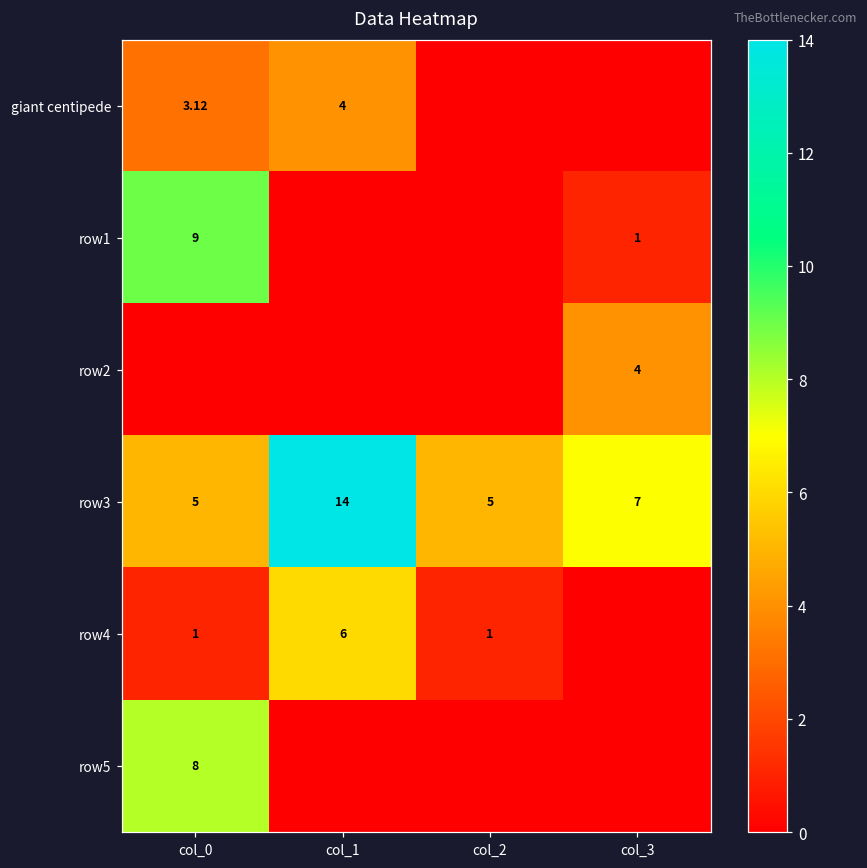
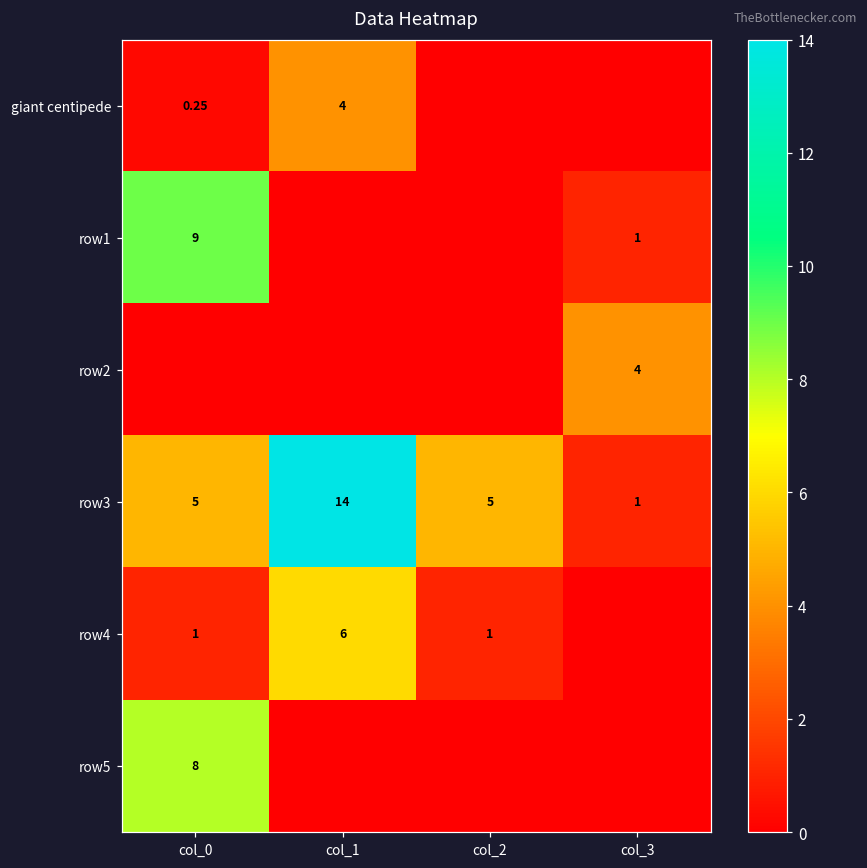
  {
    "giant centipede": {
-     "col_0": 3.12,
+     "col_0": 0.25,
      "col_1": 4
    },
    "row1": {
      "col_0": 9,
      "col_3": 1
    },
    "row2": {
      "col_3": 4
    },
    "row3": {
      "col_0": 5,
      "col_1": 14,
      "col_2": 5,
-     "col_3": 7
+     "col_3": 1
    },
    "row4": {
      "col_0": 1,
      "col_1": 6,
      "col_2": 1
    },
    "row5": {
      "col_0": 8
    }
  }
